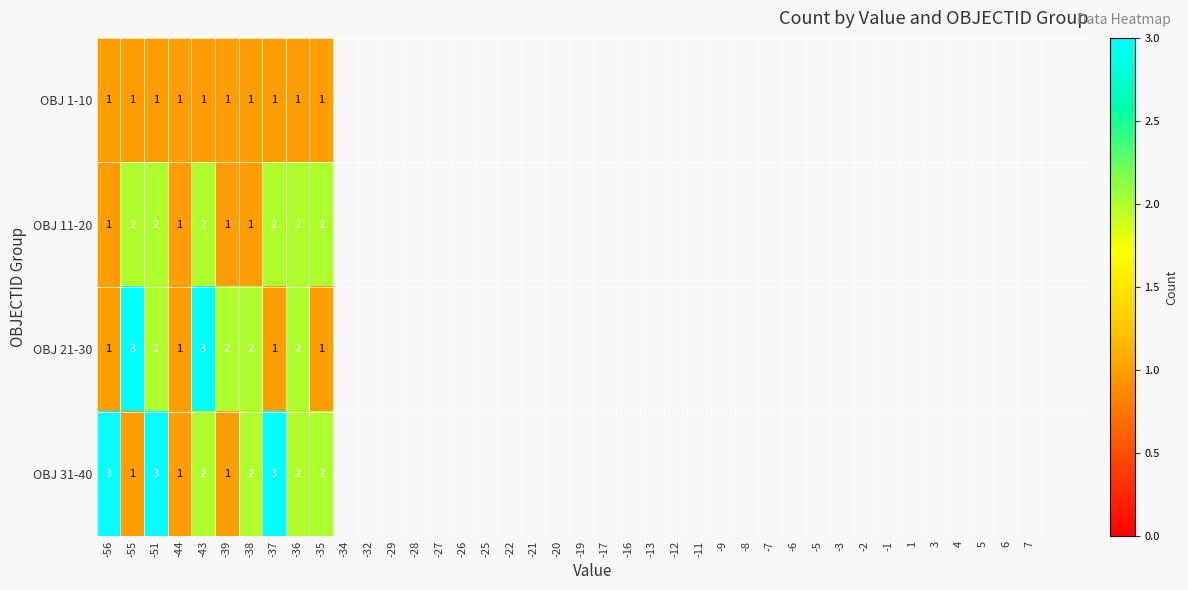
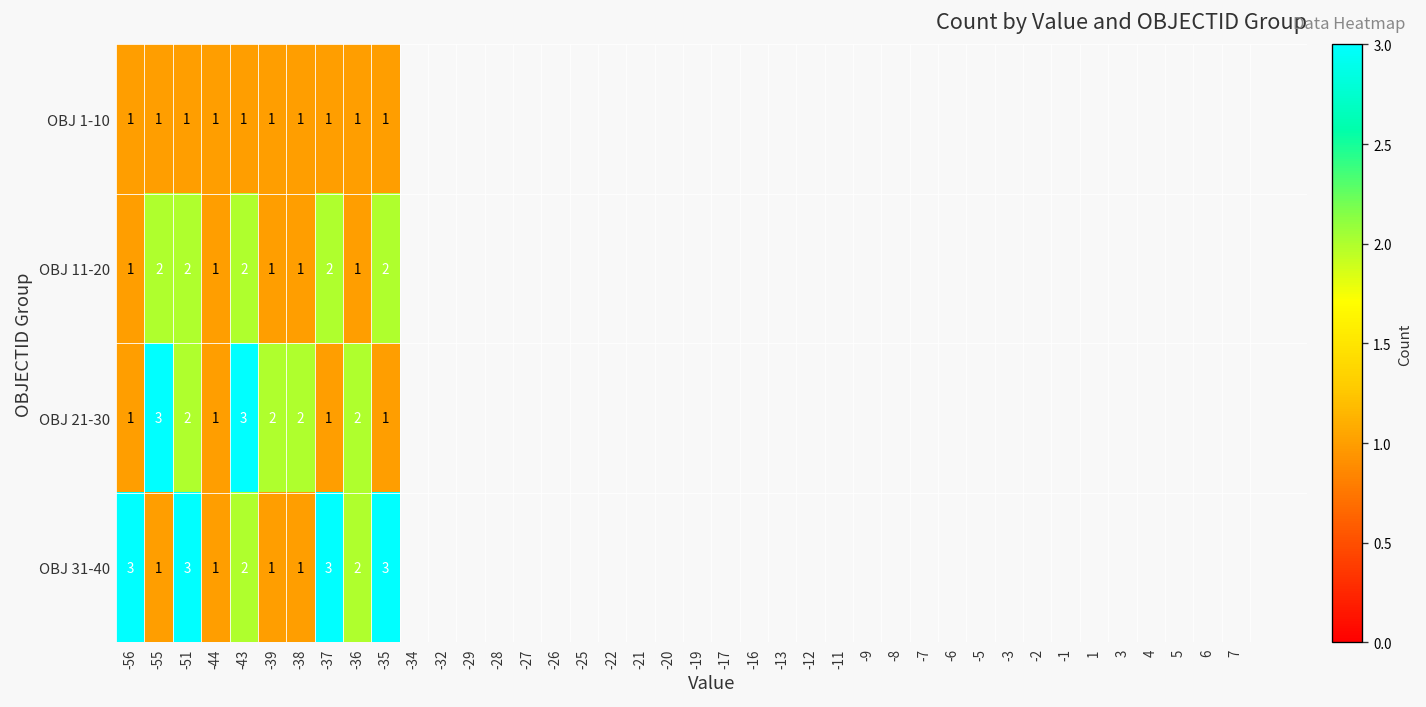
  {
    "OBJ 1-10": {
      "-56": 1,
      "-55": 1,
      "-51": 1,
      "-44": 1,
      "-43": 1,
      "-39": 1,
      "-38": 1,
      "-37": 1,
      "-36": 1,
      "-35": 1
    },
    "OBJ 11-20": {
      "-56": 1,
      "-55": 2,
      "-51": 2,
      "-44": 1,
      "-43": 2,
      "-39": 1,
      "-38": 1,
      "-37": 2,
-     "-36": 2,
+     "-36": 1,
      "-35": 2
    },
    "OBJ 21-30": {
      "-56": 1,
      "-55": 3,
      "-51": 2,
      "-44": 1,
      "-43": 3,
      "-39": 2,
      "-38": 2,
      "-37": 1,
      "-36": 2,
      "-35": 1
    },
    "OBJ 31-40": {
      "-56": 3,
      "-55": 1,
      "-51": 3,
      "-44": 1,
      "-43": 2,
      "-39": 1,
-     "-38": 2,
+     "-38": 1,
      "-37": 3,
      "-36": 2,
-     "-35": 2
+     "-35": 3
    }
  }
